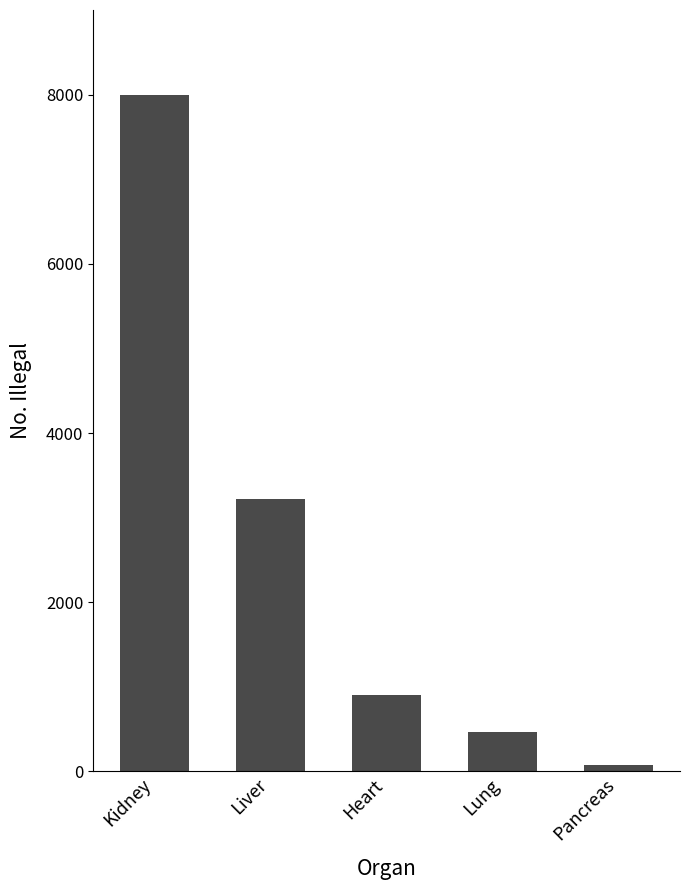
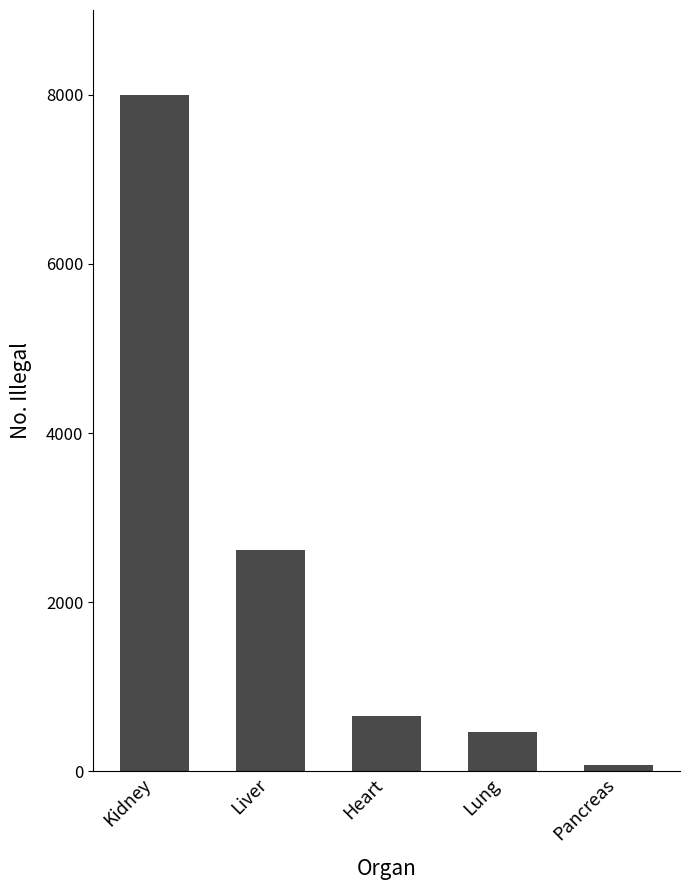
  {
    "Kidney": 8000,
-   "Liver": 3200,
-   "Heart": 900,
+   "Liver": 2600,
+   "Heart": 700,
    "Lung": 500,
    "Pancreas": 100
  }
